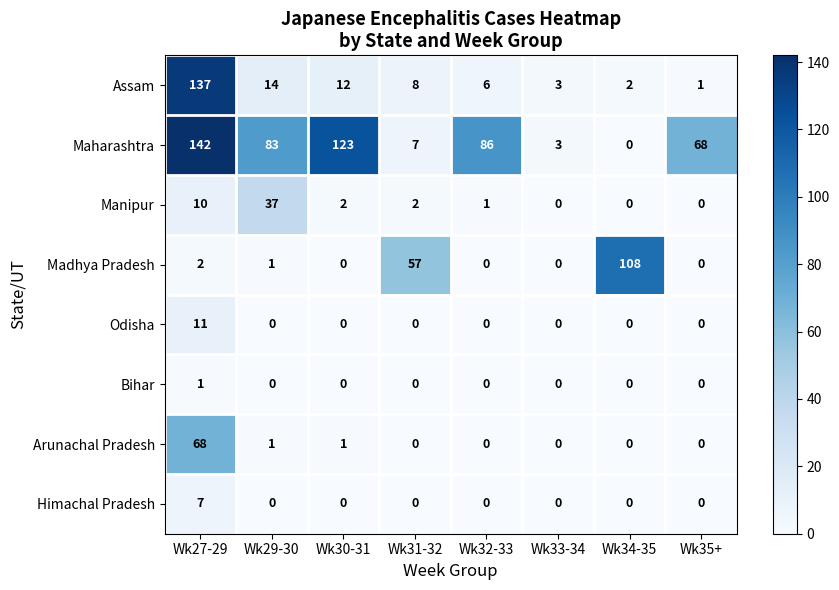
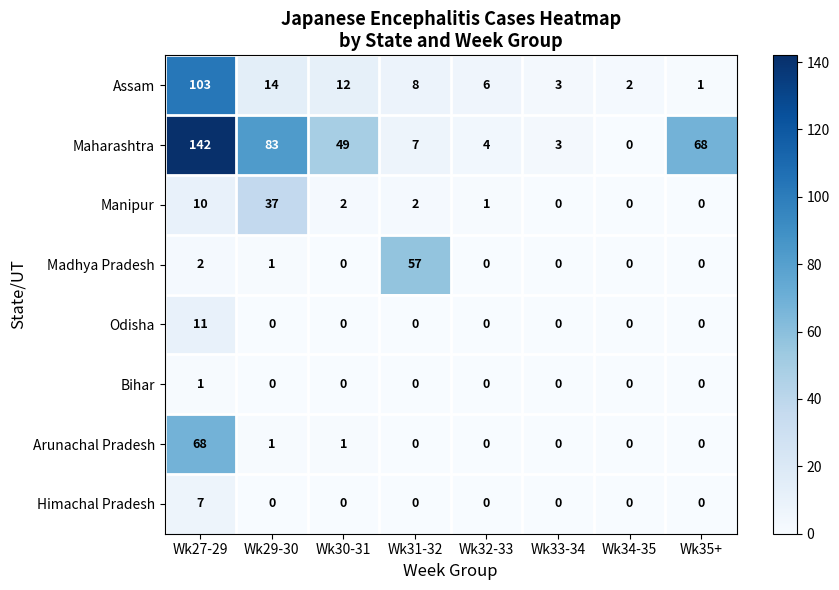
  {
    "Assam": {
-     "Wk27-29": 137,
+     "Wk27-29": 103,
      "Wk29-30": 14,
      "Wk30-31": 12,
      "Wk31-32": 8,
      "Wk32-33": 6,
      "Wk33-34": 3,
      "Wk34-35": 2,
      "Wk35+": 1
    },
    "Maharashtra": {
      "Wk27-29": 142,
      "Wk29-30": 83,
-     "Wk30-31": 123,
+     "Wk30-31": 49,
      "Wk31-32": 7,
-     "Wk32-33": 86,
+     "Wk32-33": 4,
      "Wk33-34": 3,
      "Wk34-35": 0,
      "Wk35+": 68
    },
    "Manipur": {
      "Wk27-29": 10,
      "Wk29-30": 37,
      "Wk30-31": 2,
      "Wk31-32": 2,
      "Wk32-33": 1,
      "Wk33-34": 0,
      "Wk34-35": 0,
      "Wk35+": 0
    },
    "Madhya Pradesh": {
      "Wk27-29": 2,
      "Wk29-30": 1,
      "Wk30-31": 0,
      "Wk31-32": 57,
      "Wk32-33": 0,
      "Wk33-34": 0,
-     "Wk34-35": 108,
+     "Wk34-35": 0,
      "Wk35+": 0
    },
    "Odisha": {
      "Wk27-29": 11,
      "Wk29-30": 0,
      "Wk30-31": 0,
      "Wk31-32": 0,
      "Wk32-33": 0,
      "Wk33-34": 0,
      "Wk34-35": 0,
      "Wk35+": 0
    },
    "Bihar": {
      "Wk27-29": 1,
      "Wk29-30": 0,
      "Wk30-31": 0,
      "Wk31-32": 0,
      "Wk32-33": 0,
      "Wk33-34": 0,
      "Wk34-35": 0,
      "Wk35+": 0
    },
    "Arunachal Pradesh": {
      "Wk27-29": 68,
      "Wk29-30": 1,
      "Wk30-31": 1,
      "Wk31-32": 0,
      "Wk32-33": 0,
      "Wk33-34": 0,
      "Wk34-35": 0,
      "Wk35+": 0
    },
    "Himachal Pradesh": {
      "Wk27-29": 7,
      "Wk29-30": 0,
      "Wk30-31": 0,
      "Wk31-32": 0,
      "Wk32-33": 0,
      "Wk33-34": 0,
      "Wk34-35": 0,
      "Wk35+": 0
    }
  }
